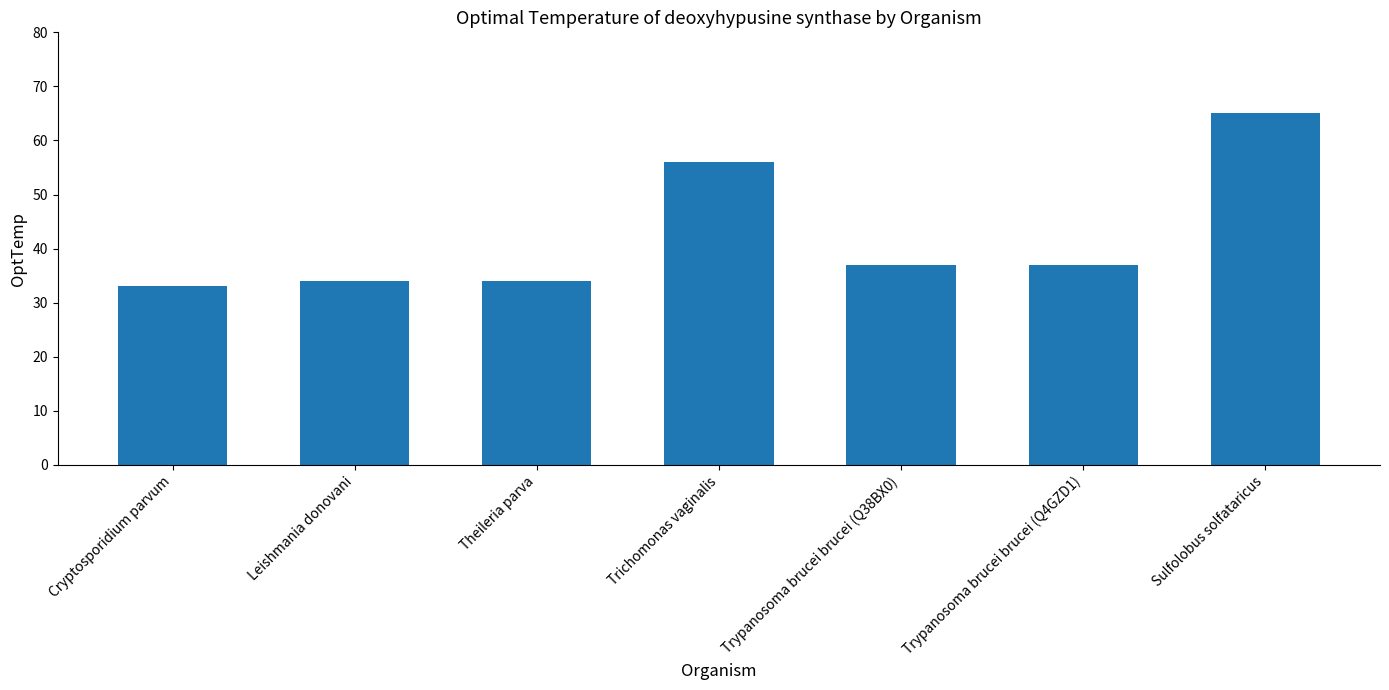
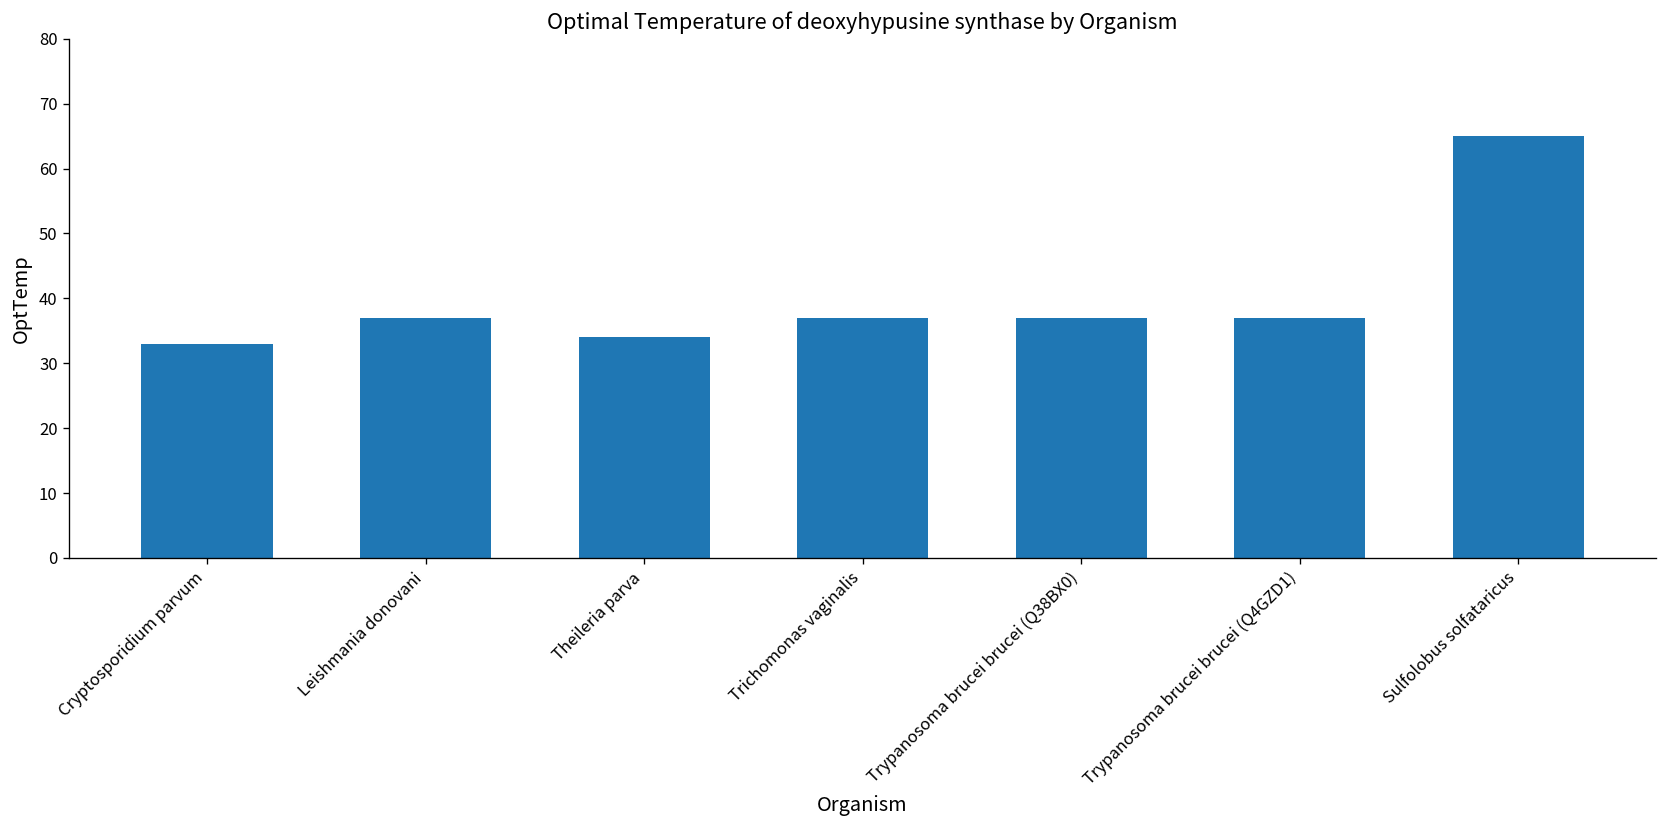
  {
    "Cryptosporidium parvum": 33,
-   "Leishmania donovani": 34,
+   "Leishmania donovani": 37,
    "Theileria parva": 34,
-   "Trichomonas vaginalis": 56,
+   "Trichomonas vaginalis": 37,
    "Trypanosoma brucei brucei (Q38BX0)": 37,
    "Trypanosoma brucei brucei (Q4GZD1)": 37,
    "Sulfolobus solfataricus": 65
  }
